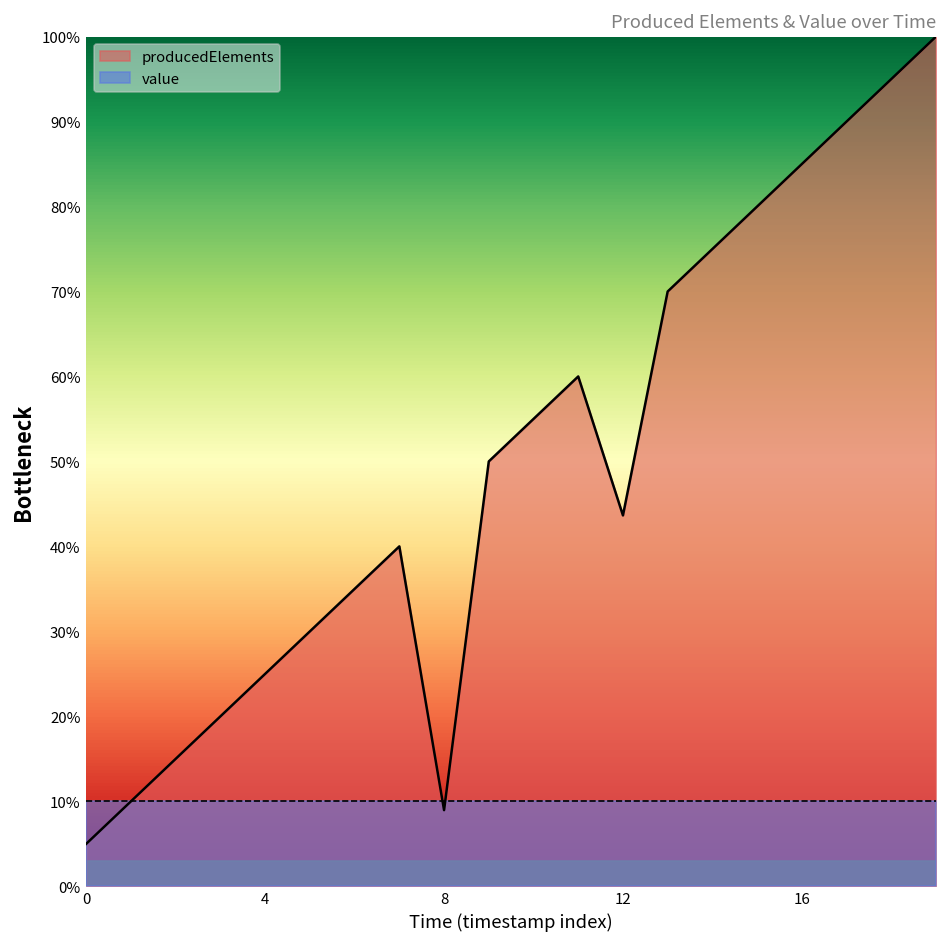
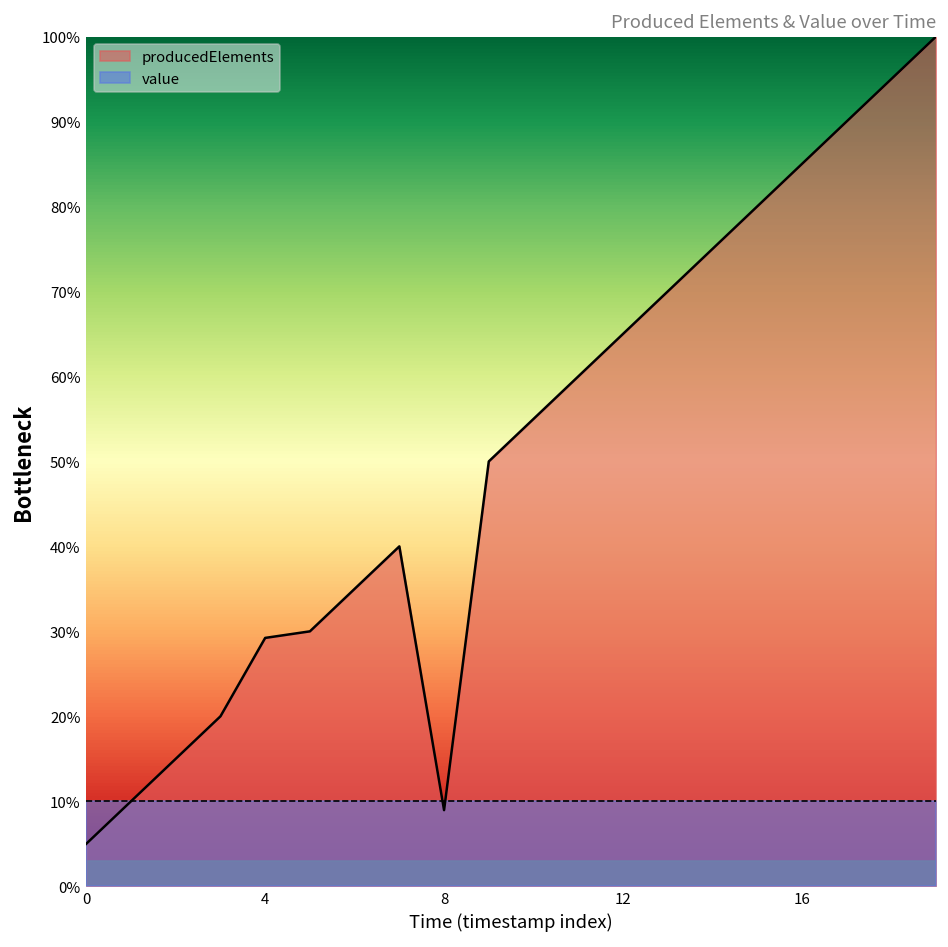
  {
    "producedElements": {
      "0": "5%",
-     "4": "25%",
+     "4": "29%",
      "8": "9%",
-     "12": "44%",
+     "12": "65%",
      "16": "85%"
    },
    "value": {
      "0": "10%",
      "4": "10%",
      "8": "10%",
      "12": "10%",
      "16": "10%"
    }
  }
